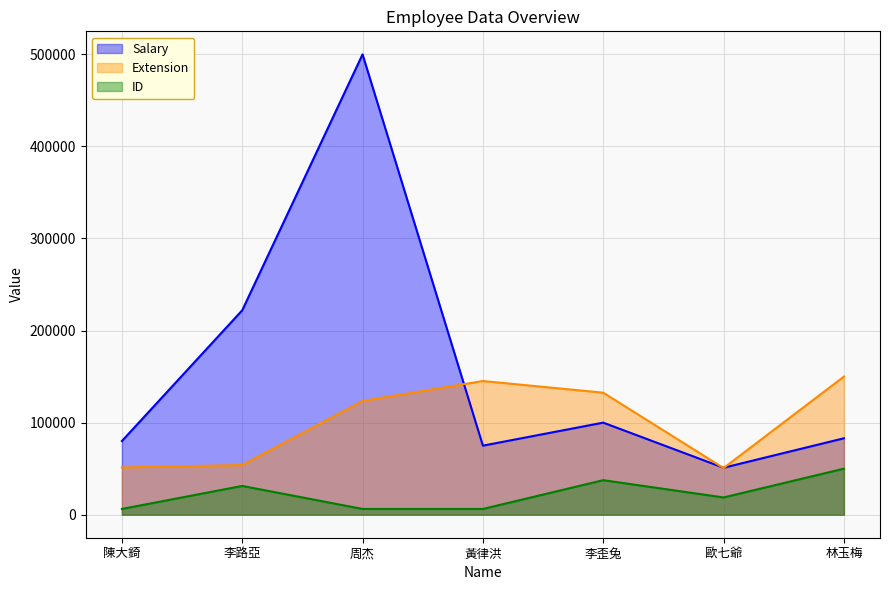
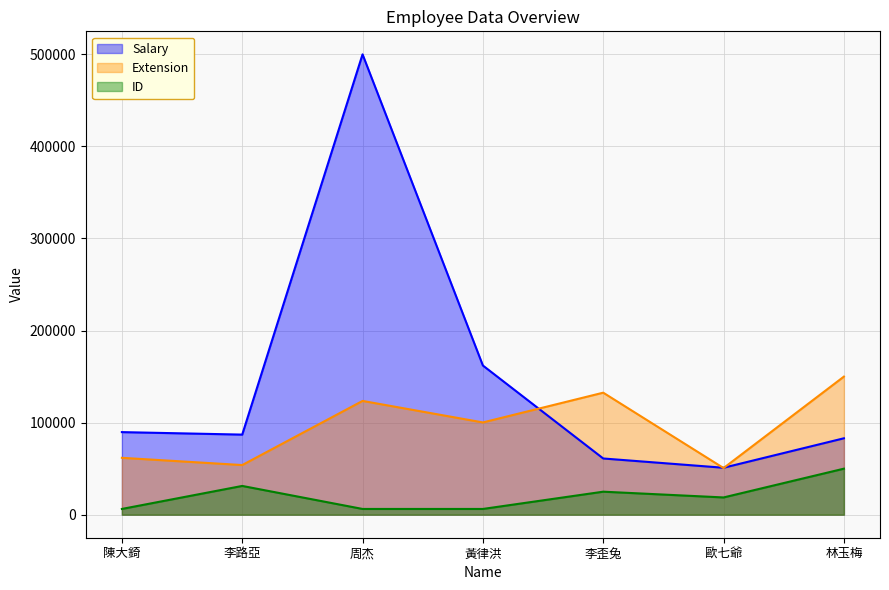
  {
    "Salary": {
-     "陳大錡": 80000,
-     "李路亞": 220000,
+     "陳大錡": 90000,
+     "李路亞": 90000,
      "周杰": 500000,
-     "黃律洪": 80000,
-     "李歪兔": 100000,
+     "黃律洪": 160000,
+     "李歪兔": 60000,
      "林玉梅": 80000
    },
    "Extension": {
-     "陳大錡": 50000,
+     "陳大錡": 60000,
      "李路亞": 50000,
      "周杰": 120000,
-     "黃律洪": 150000,
+     "黃律洪": 100000,
      "李歪兔": 130000,
      "林玉梅": 150000
    },
    "ID": {
      "陳大錡": 10000,
      "李路亞": 30000,
      "周杰": 10000,
      "黃律洪": 10000,
-     "李歪兔": 40000,
+     "李歪兔": 30000,
      "歐七爺": 20000,
      "林玉梅": 50000
    }
  }
